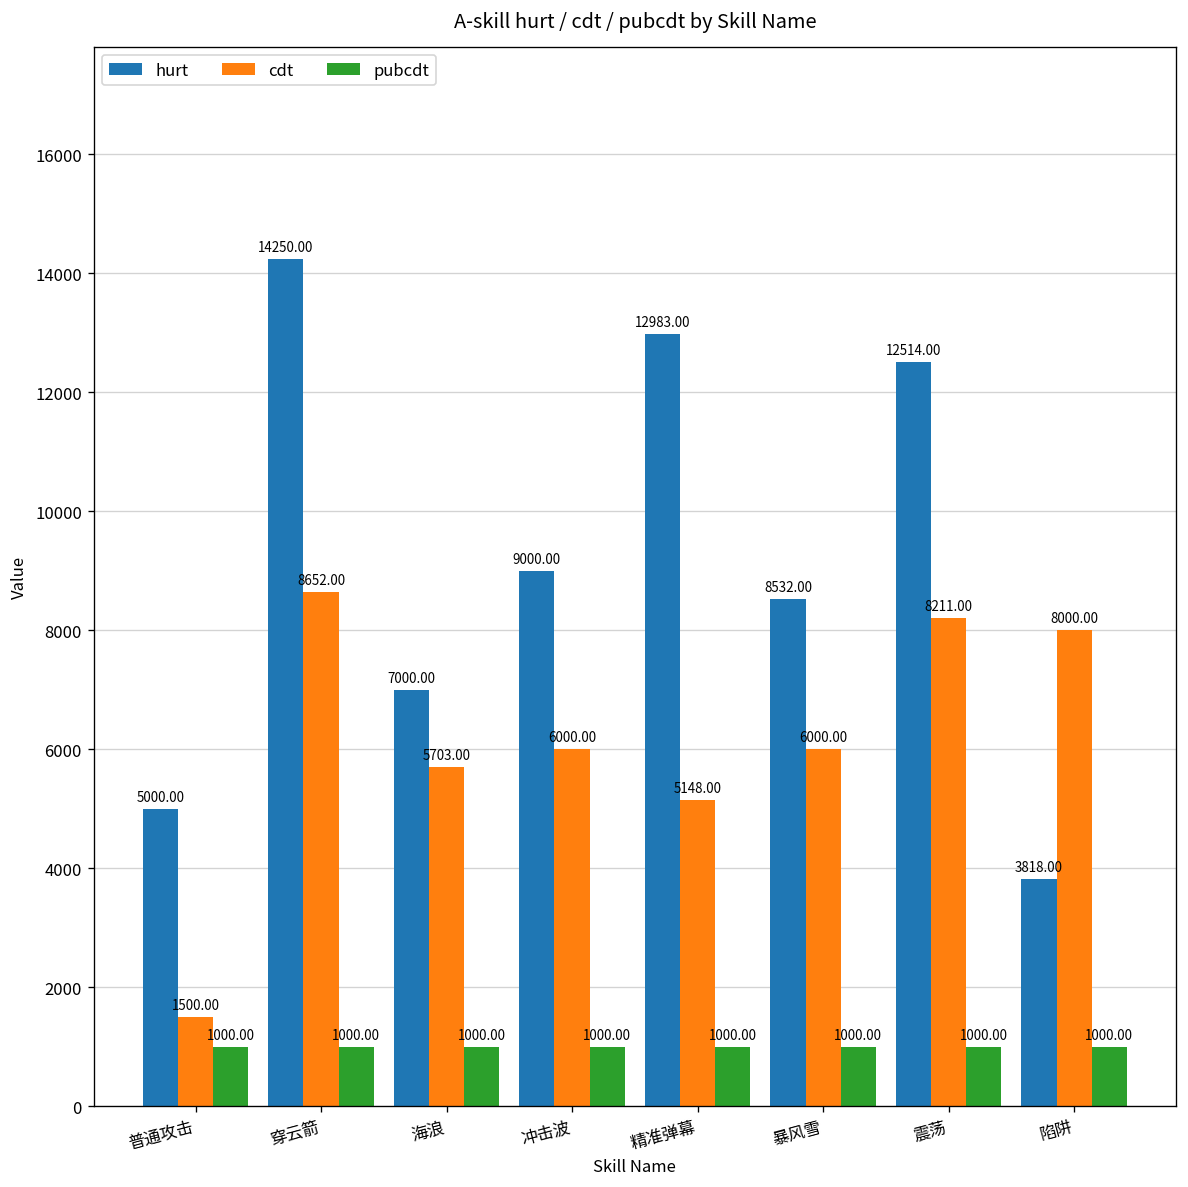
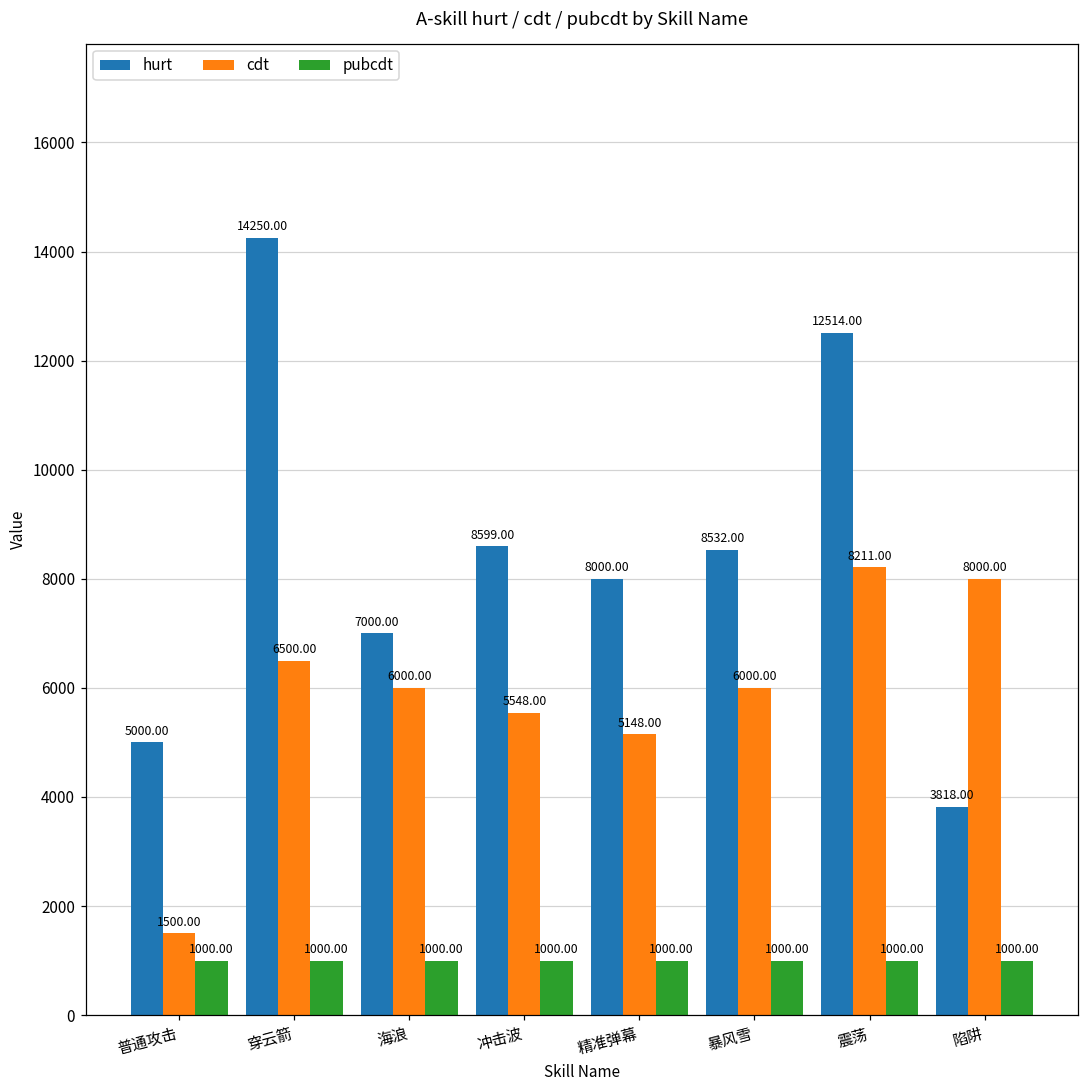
  {
    "hurt": {
      "普通攻击": 5000.00,
      "穿云箭": 14250.00,
      "海浪": 7000.00,
-     "冲击波": 9000.00,
-     "精准弹幕": 12983.00,
+     "冲击波": 8599.00,
+     "精准弹幕": 8000.00,
      "暴风雪": 8532.00,
      "震荡": 12514.00,
      "陷阱": 3818.00
    },
    "cdt": {
      "普通攻击": 1500.00,
-     "穿云箭": 8652.00,
-     "海浪": 5703.00,
-     "冲击波": 6000.00,
+     "穿云箭": 6500.00,
+     "海浪": 6000.00,
+     "冲击波": 5548.00,
      "精准弹幕": 5148.00,
      "暴风雪": 6000.00,
      "震荡": 8211.00,
      "陷阱": 8000.00
    },
    "pubcdt": {
      "普通攻击": 1000.00,
      "穿云箭": 1000.00,
      "海浪": 1000.00,
      "冲击波": 1000.00,
      "精准弹幕": 1000.00,
      "暴风雪": 1000.00,
      "震荡": 1000.00,
      "陷阱": 1000.00
    }
  }
